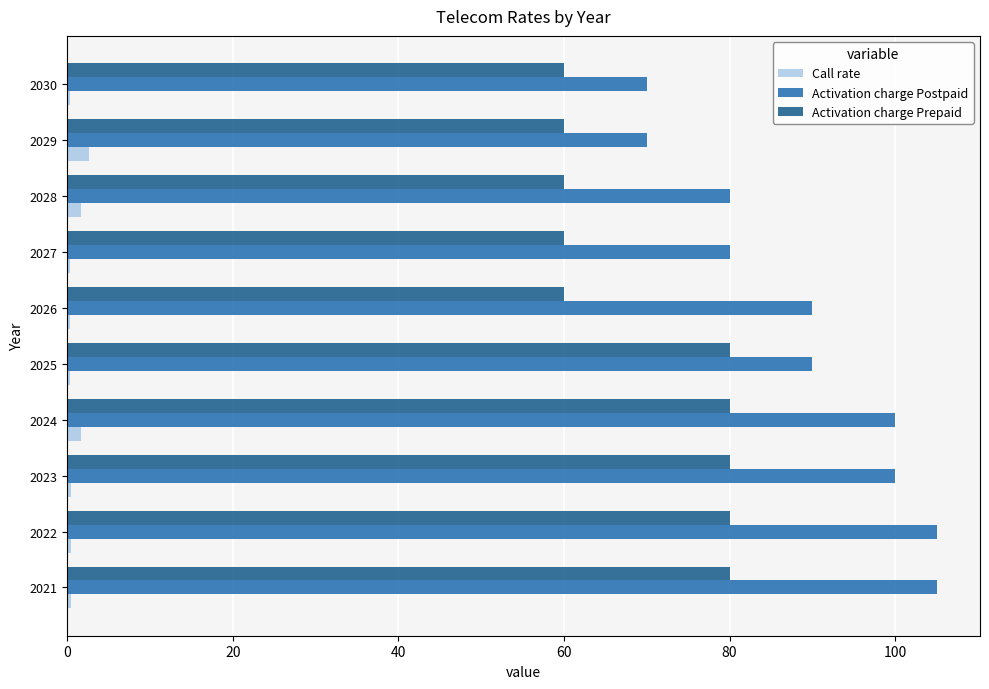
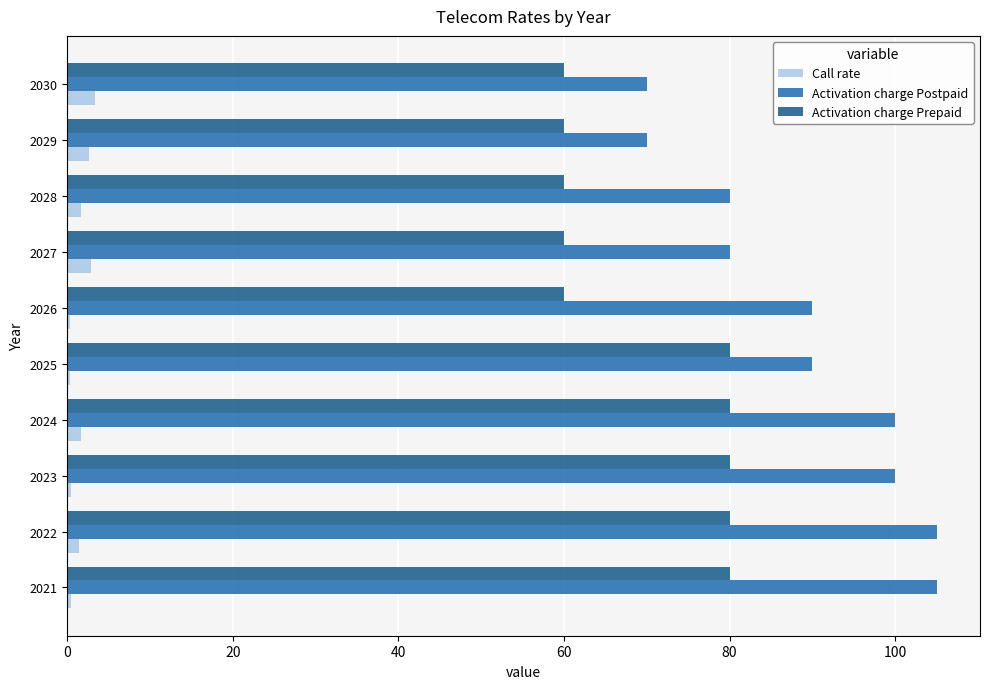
  {
    "Call rate": {
-     "2030": 0,
+     "2030": 3,
      "2029": 3,
      "2028": 2,
-     "2027": 0,
+     "2027": 3,
      "2026": 0,
      "2025": 0,
      "2024": 2,
      "2023": 0,
-     "2022": 0,
+     "2022": 1,
      "2021": 0
    }
  }
